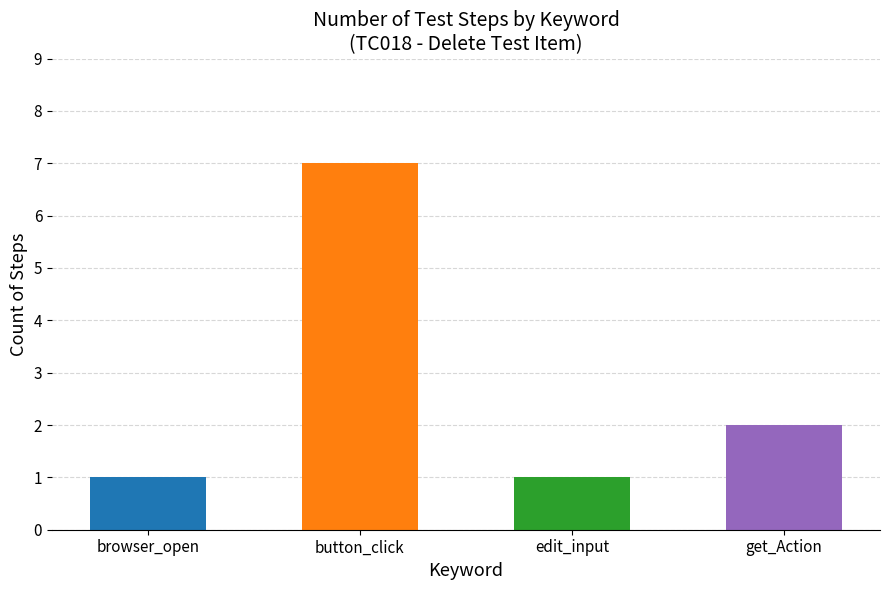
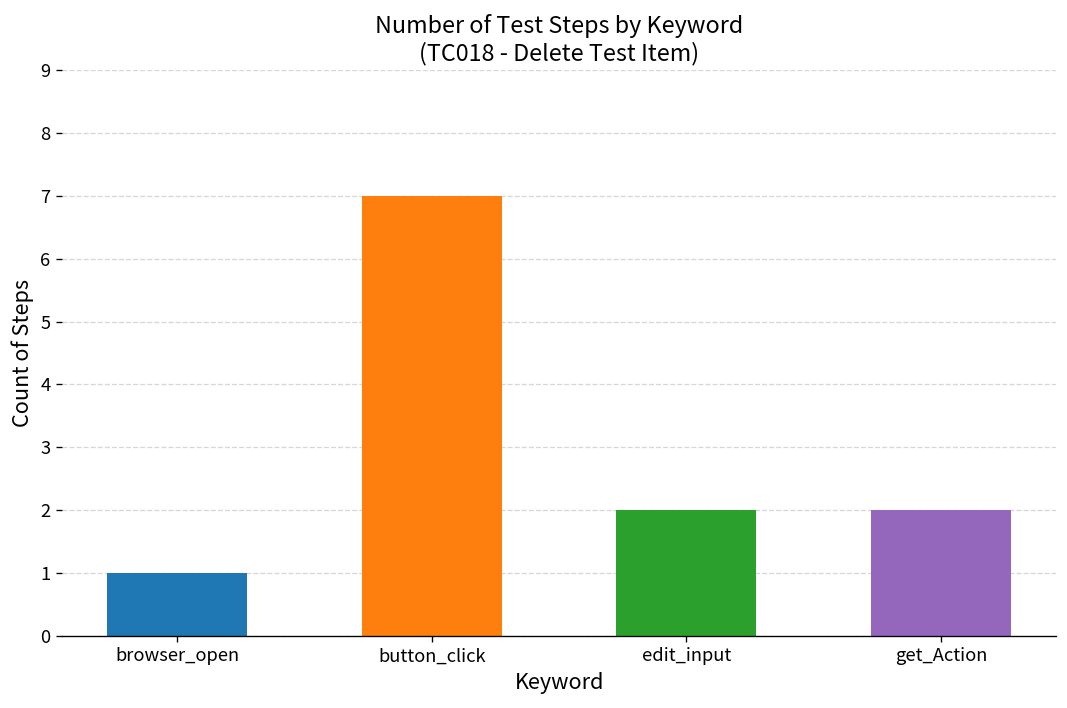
  {
    "browser_open": 1,
    "button_click": 7,
-   "edit_input": 1,
+   "edit_input": 2,
    "get_Action": 2
  }
